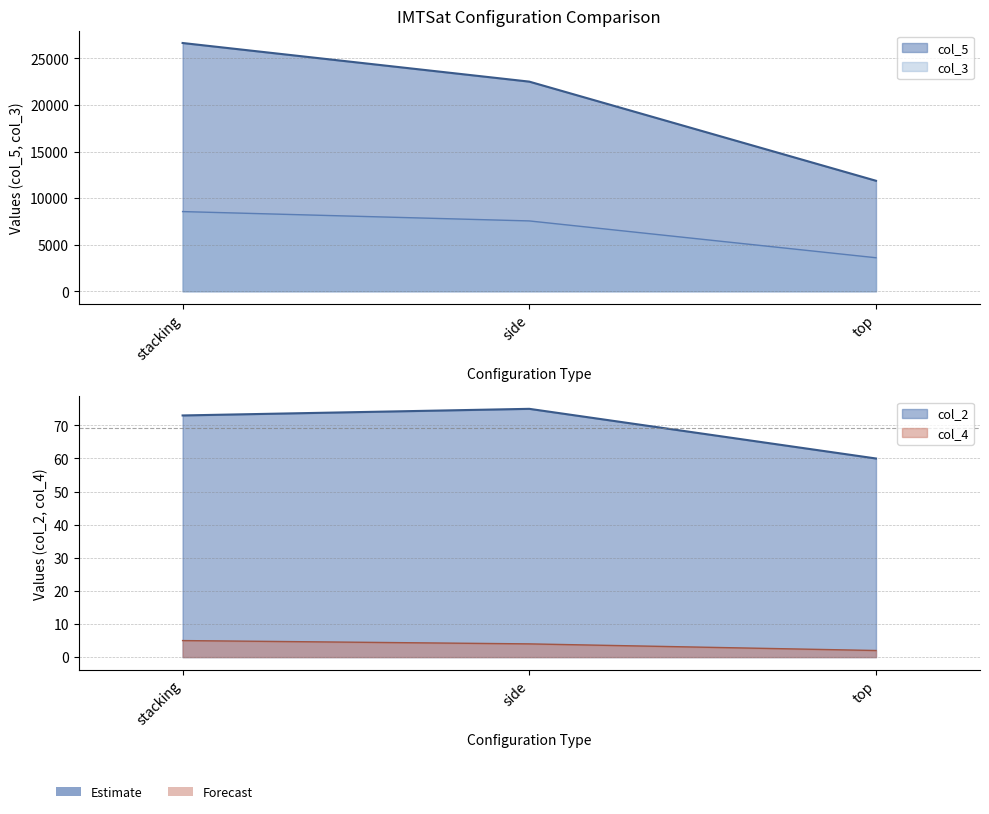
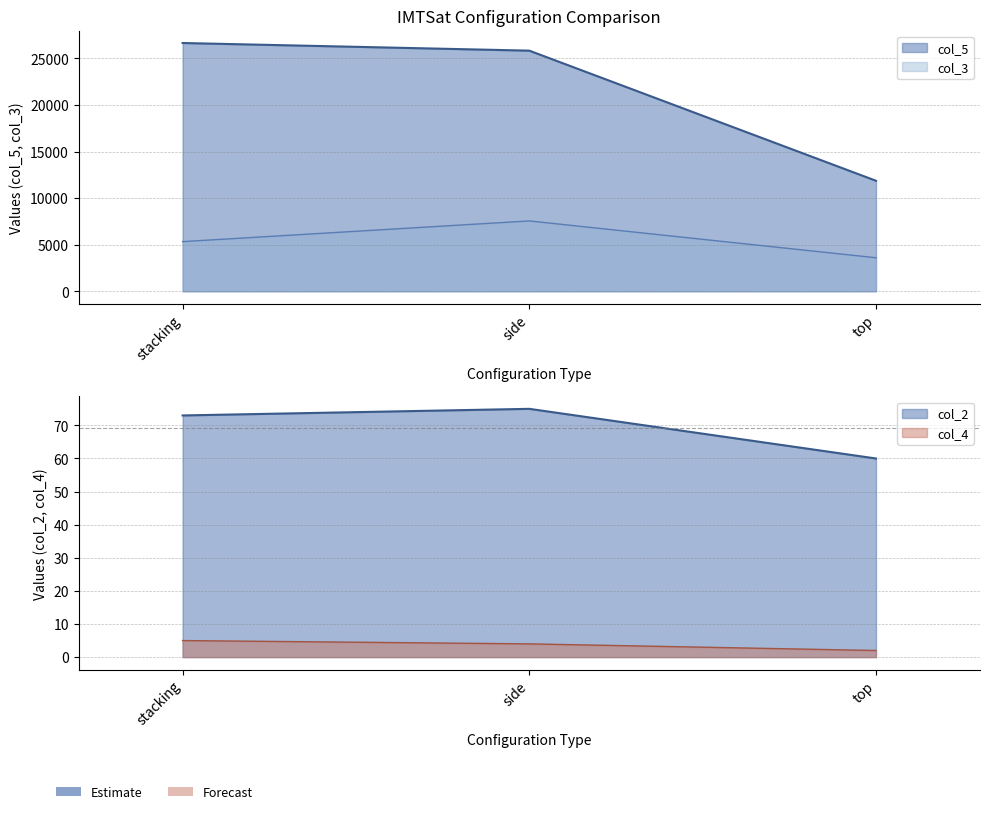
  {
    "IMTSat Configuration Comparison": {
      "col_5": {
        "stacking": 27000,
-       "side": 23000,
+       "side": 26000,
        "top": 12000
      },
      "col_3": {
-       "stacking": 9000,
+       "stacking": 5000,
        "side": 8000,
        "top": 4000
      }
    }
  }
